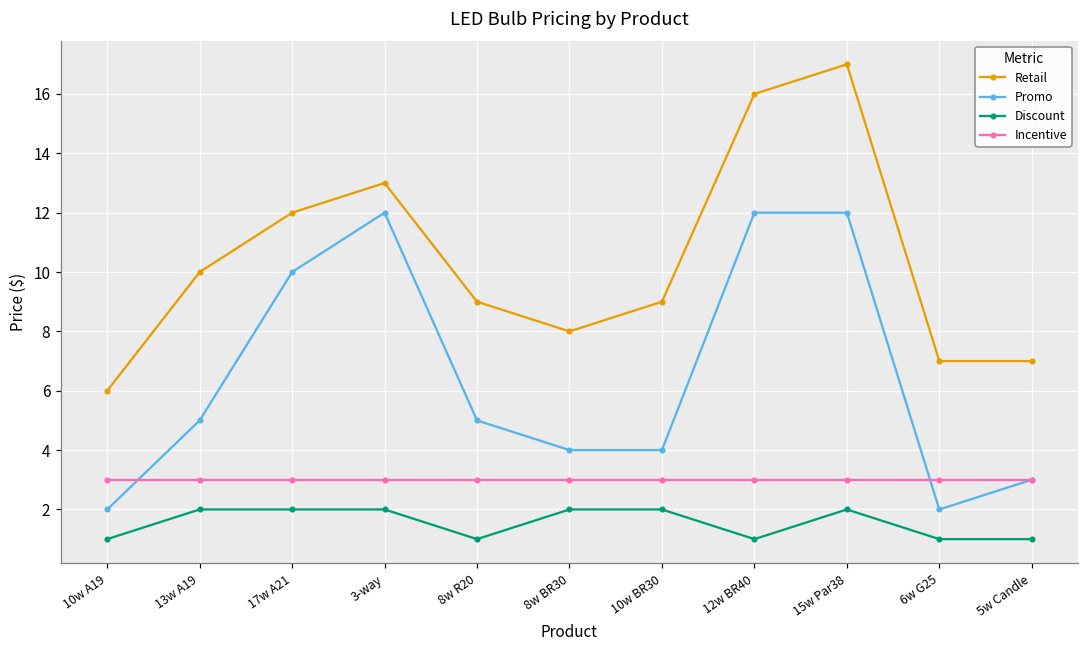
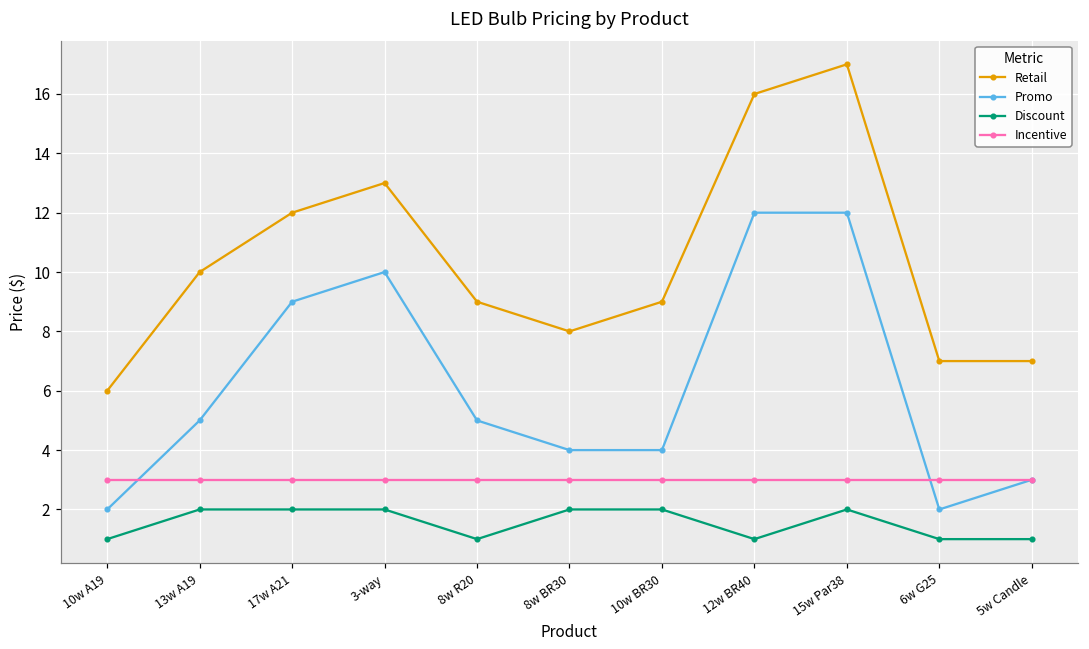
  {
    "Retail": {
      "10w A19": 6,
      "13w A19": 10,
      "17w A21": 12,
      "3-way": 13,
      "8w R20": 9,
      "8w BR30": 8,
      "10w BR30": 9,
      "12w BR40": 16,
      "15w Par38": 17,
      "6w G25": 7,
      "5w Candle": 7
    },
    "Promo": {
      "10w A19": 2,
      "13w A19": 5,
-     "17w A21": 10,
-     "3-way": 12,
+     "17w A21": 9,
+     "3-way": 10,
      "8w R20": 5,
      "8w BR30": 4,
      "10w BR30": 4,
      "12w BR40": 12,
      "15w Par38": 12,
      "6w G25": 2
    },
    "Discount": {
      "10w A19": 1,
      "13w A19": 2,
      "17w A21": 2,
      "3-way": 2,
      "8w R20": 1,
      "8w BR30": 2,
      "10w BR30": 2,
      "12w BR40": 1,
      "15w Par38": 2,
      "6w G25": 1,
      "5w Candle": 1
    },
    "Incentive": {
      "10w A19": 3,
      "13w A19": 3,
      "17w A21": 3,
      "3-way": 3,
      "8w R20": 3,
      "8w BR30": 3,
      "10w BR30": 3,
      "12w BR40": 3,
      "15w Par38": 3,
      "6w G25": 3
    }
  }
